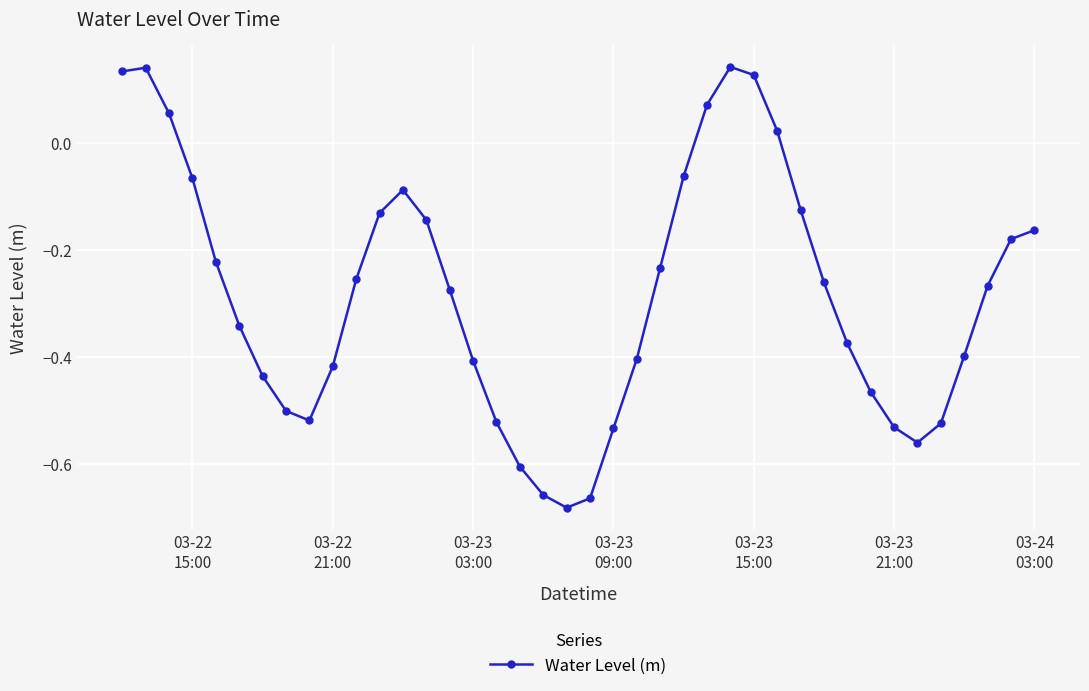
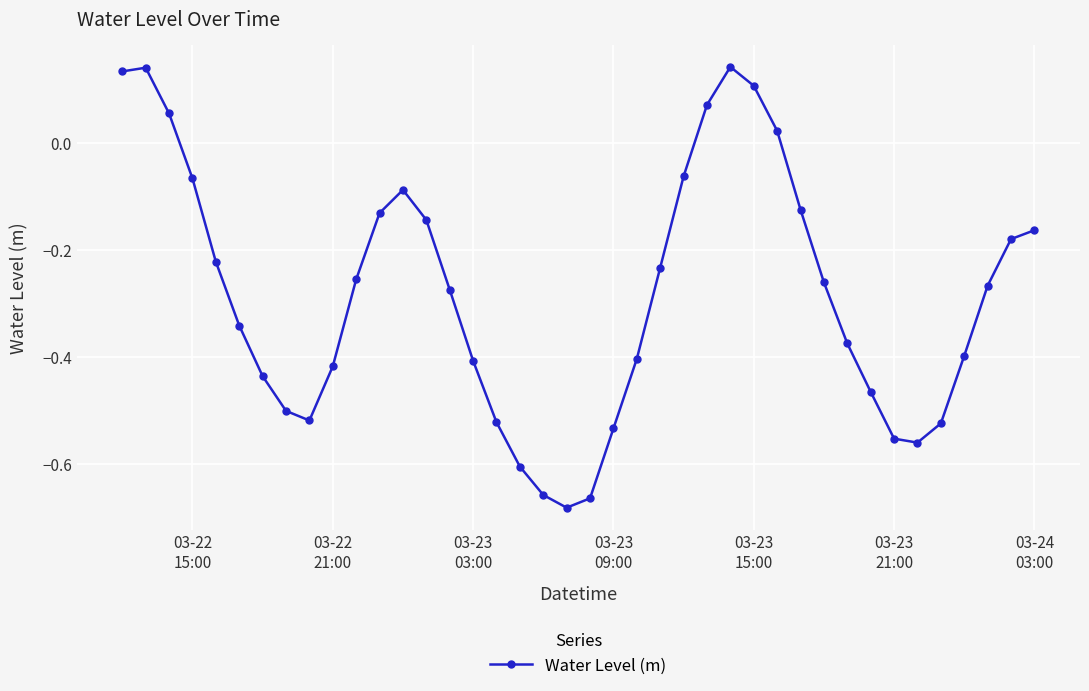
  {
    "03-22 15:00": -0.07,
    "03-22 21:00": -0.42,
    "03-23 03:00": -0.41,
    "03-23 09:00": -0.53,
-   "03-23 15:00": 0.13,
-   "03-23 21:00": -0.53,
+   "03-23 15:00": 0.11,
+   "03-23 21:00": -0.55,
    "03-24 03:00": -0.16
  }
